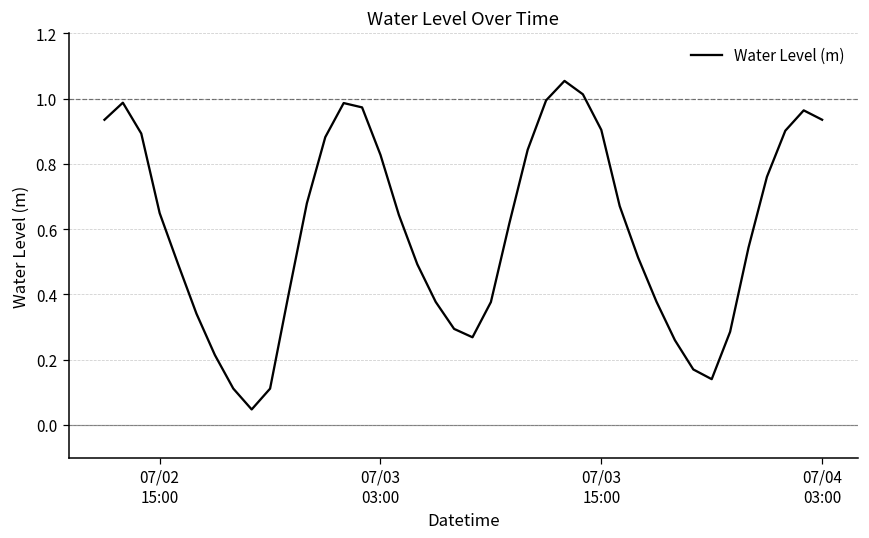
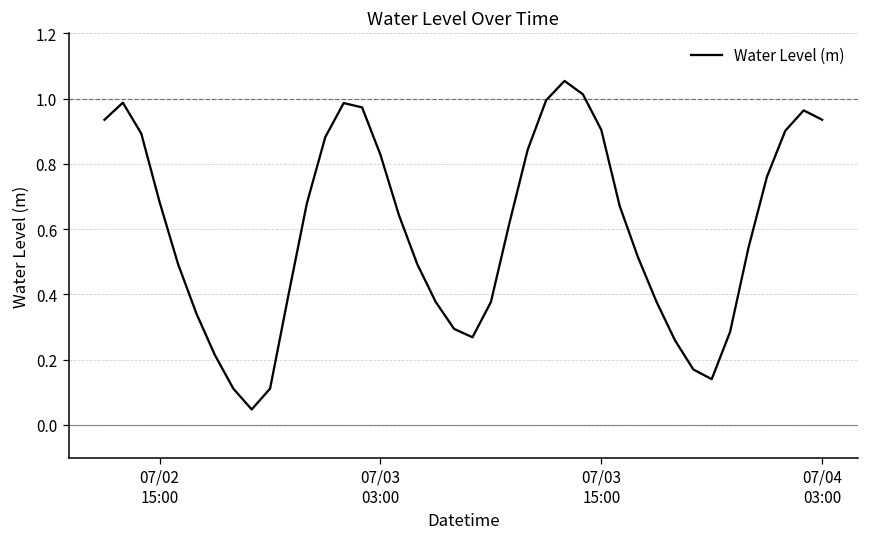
  {
-   "07/02 15:00": 0.65,
+   "07/02 15:00": 0.68,
    "07/03 03:00": 0.83,
    "07/03 15:00": 0.90,
    "07/04 03:00": 0.94
  }
